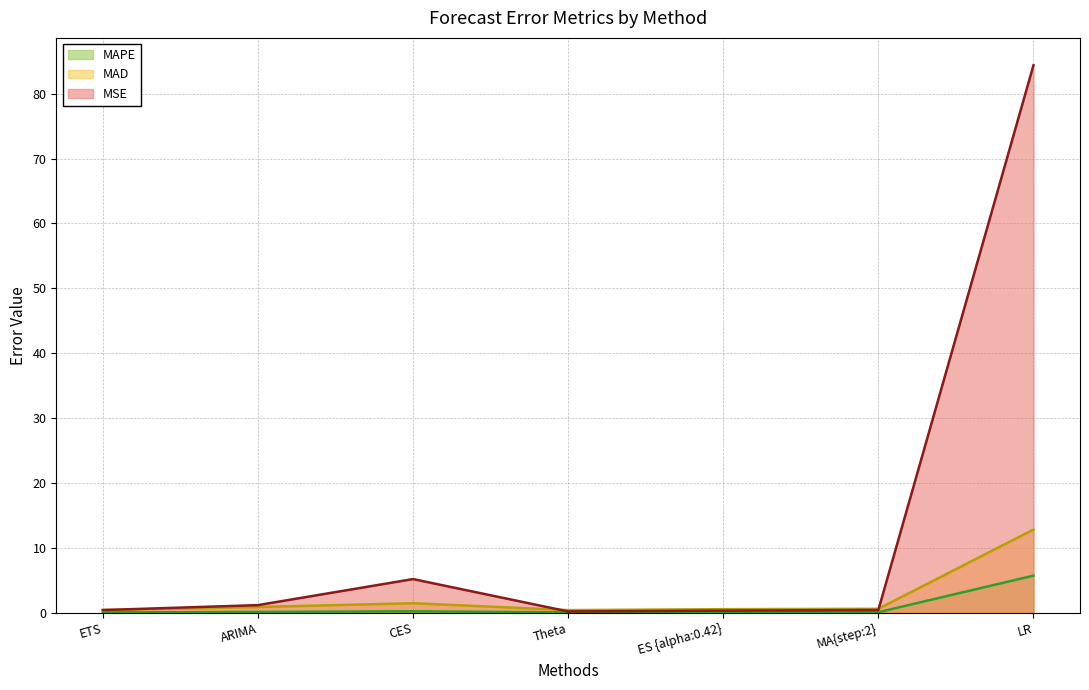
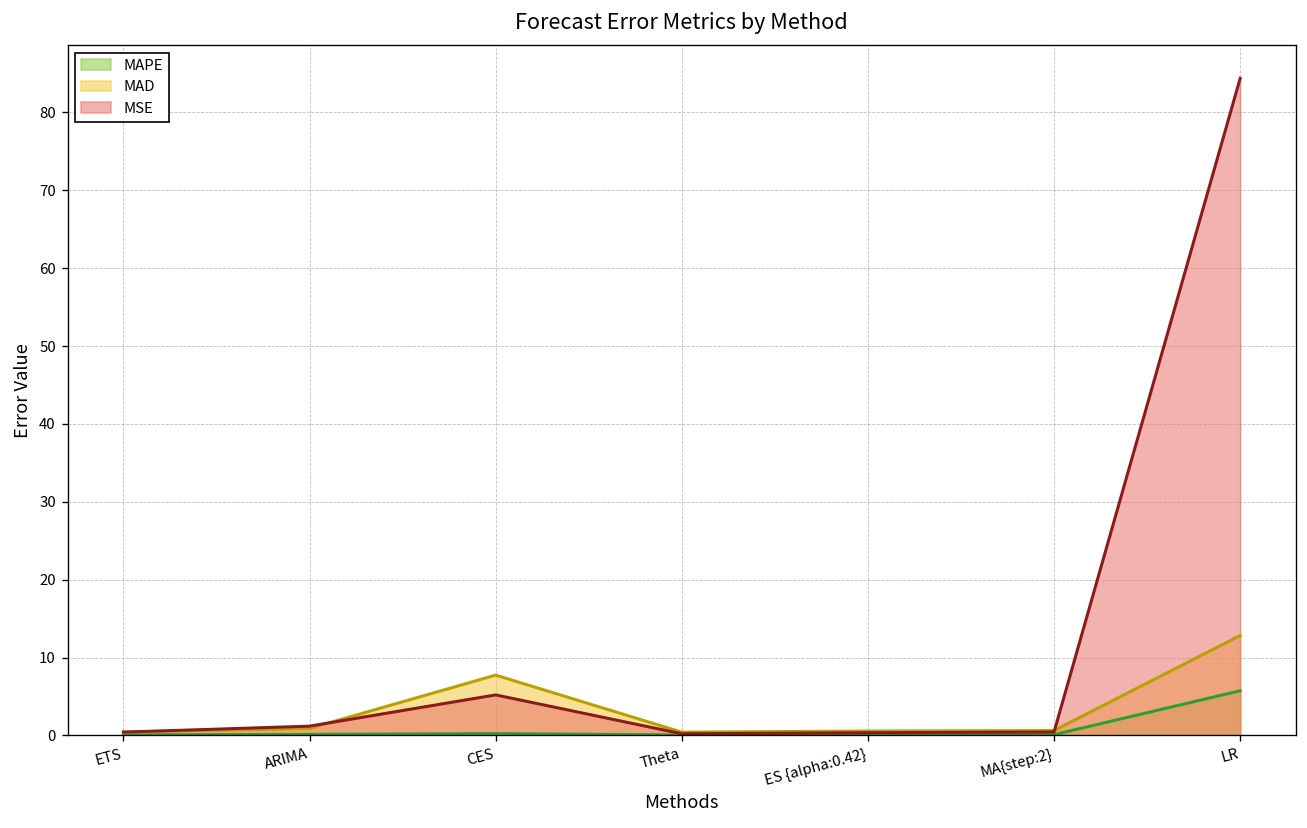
  {
    "MAPE": {
      "ARIMA": 0,
      "CES": 0,
      "LR": 6
    },
    "MAD": {
-     "CES": 1,
+     "CES": 8,
      "LR": 13
    },
    "MSE": {
      "CES": 5,
      "LR": 84
    }
  }
